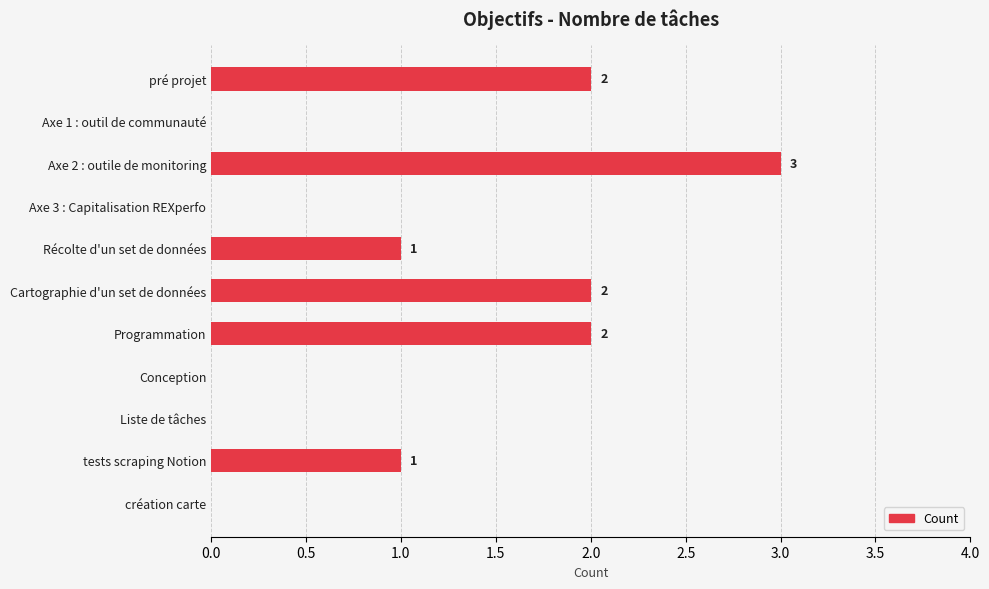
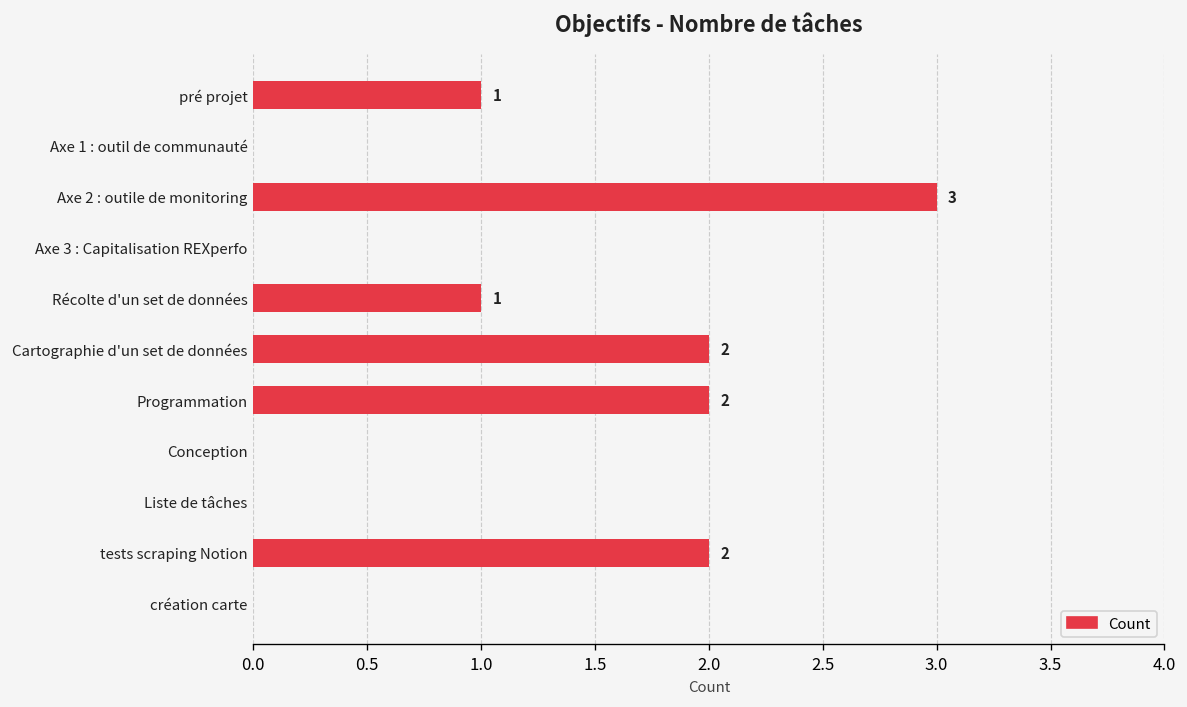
  {
-   "pré projet": 2,
+   "pré projet": 1,
    "Axe 2 : outile de monitoring": 3,
    "Récolte d'un set de données": 1,
    "Cartographie d'un set de données": 2,
    "Programmation": 2,
-   "tests scraping Notion": 1
+   "tests scraping Notion": 2
  }
